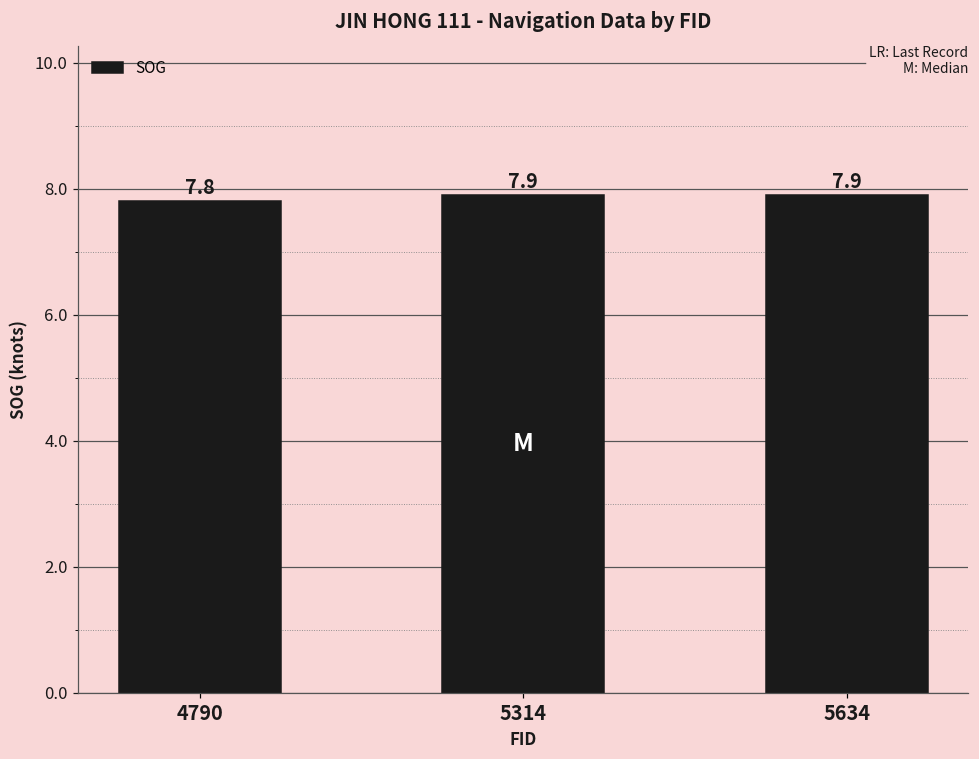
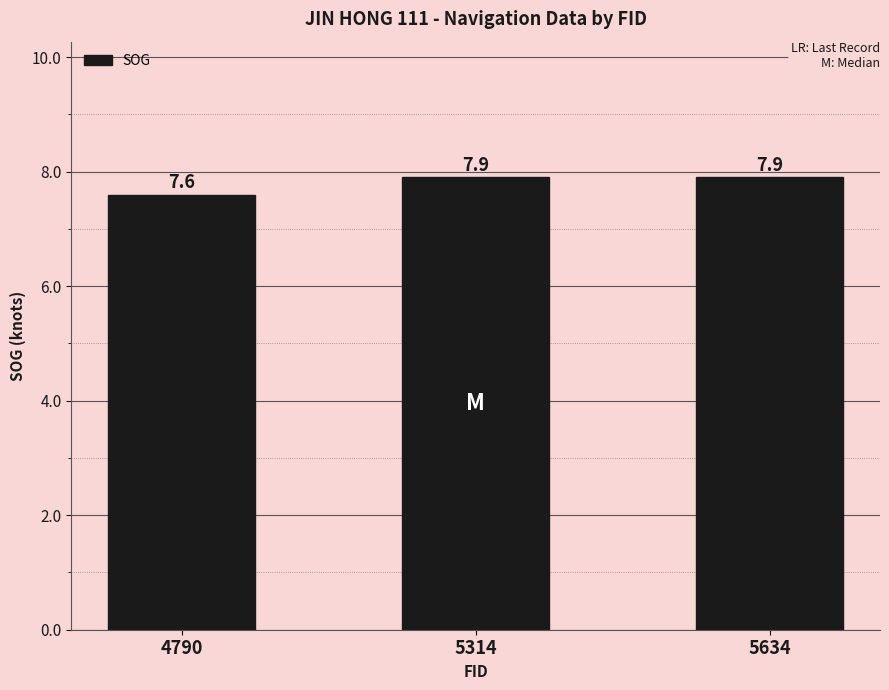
  {
-   "4790": 7.8,
+   "4790": 7.6,
    "5314": 7.9,
    "5634": 7.9
  }
